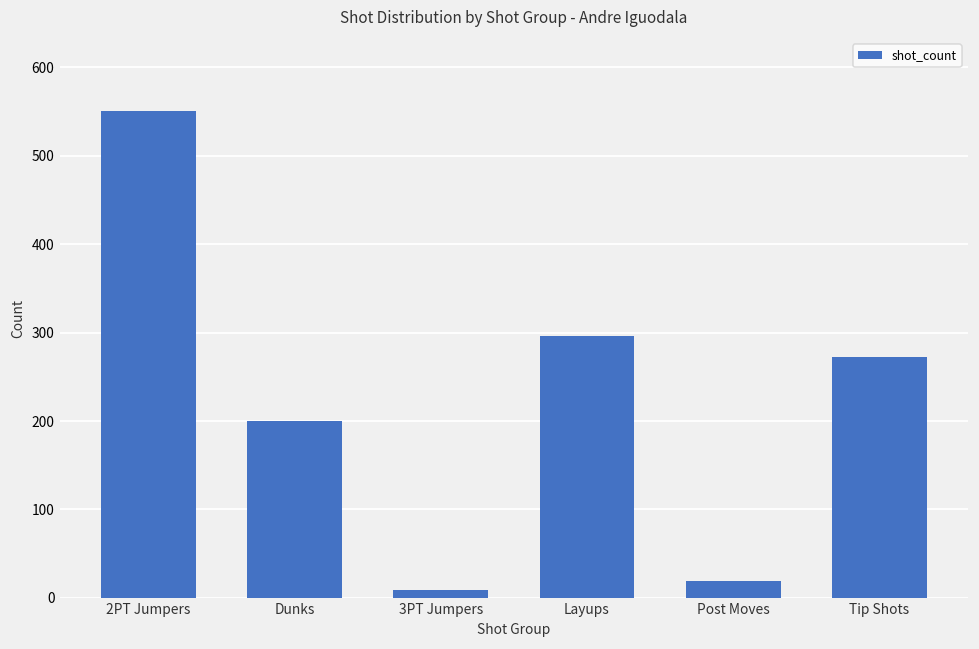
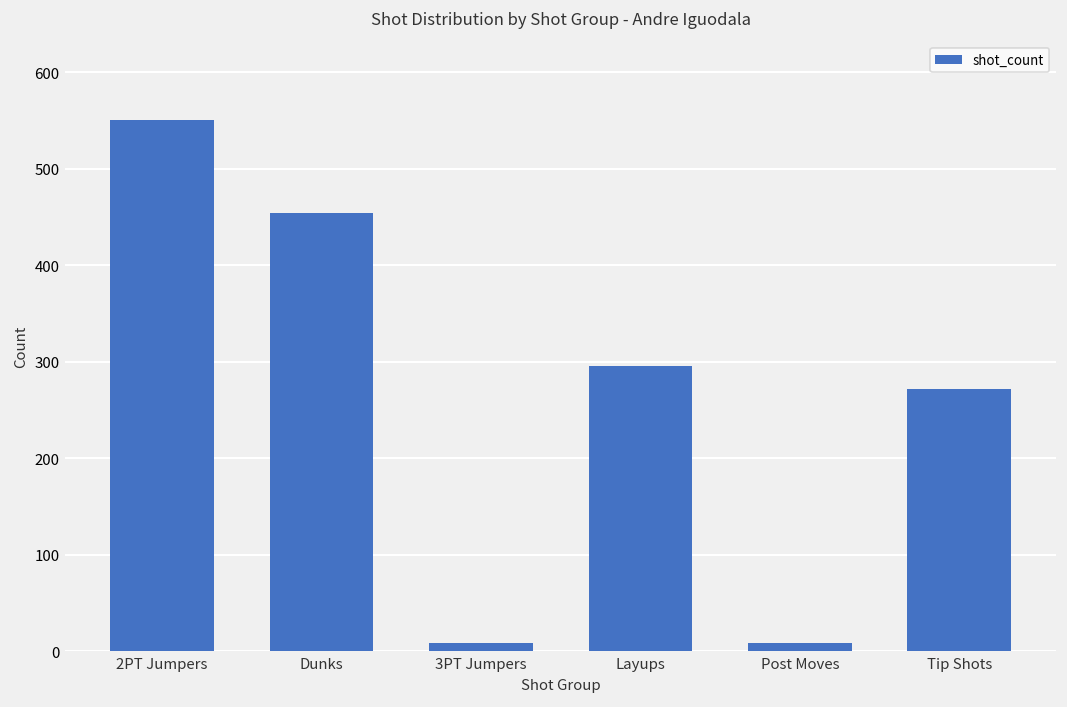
  {
    "2PT Jumpers": 550,
-   "Dunks": 200,
+   "Dunks": 450,
    "3PT Jumpers": 10,
    "Layups": 300,
-   "Post Moves": 20,
+   "Post Moves": 10,
    "Tip Shots": 270
  }
